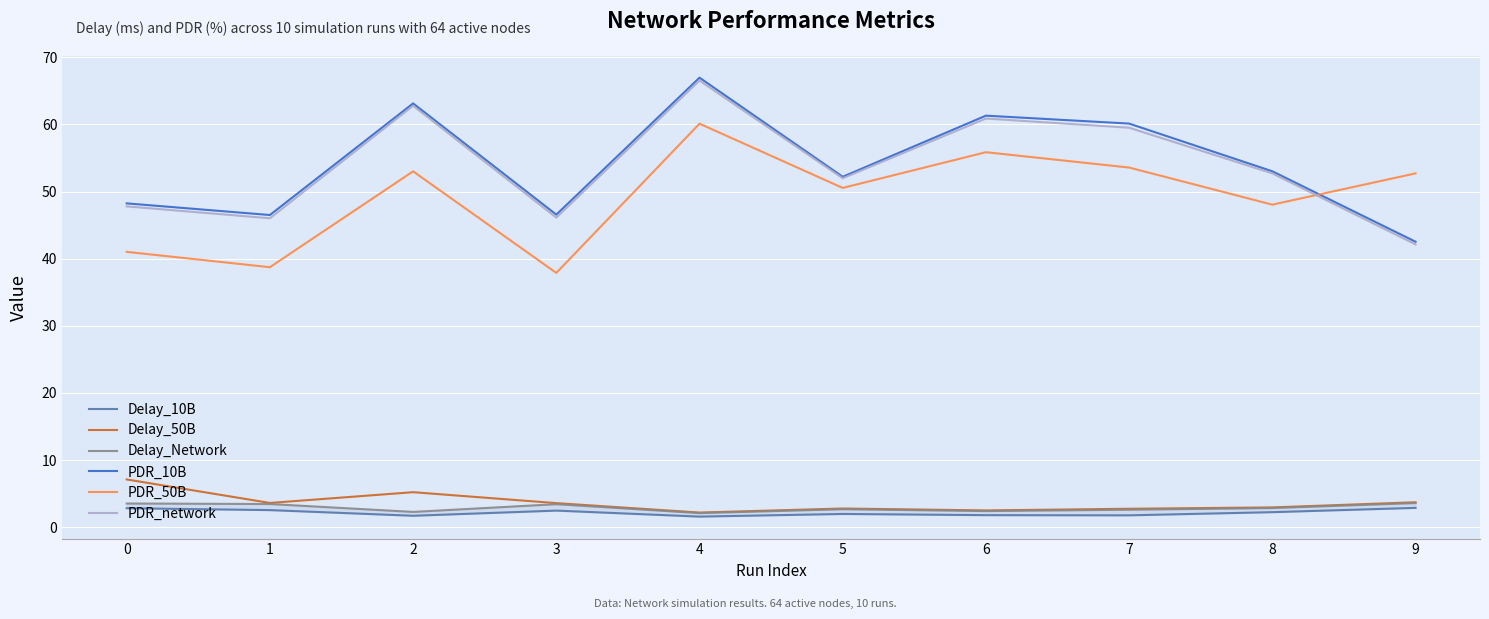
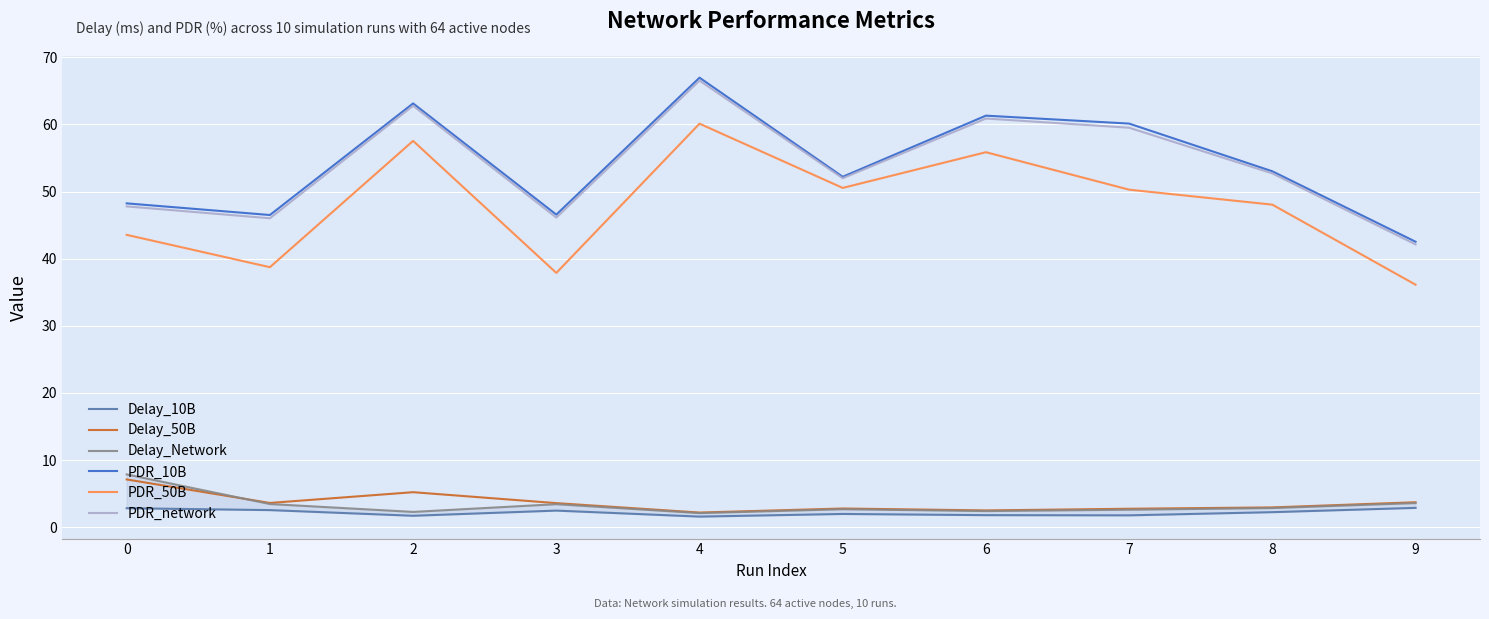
  {
    "Delay_50B": {
      "0": 7,
      "2": 5
    },
    "Delay_Network": {
-     "0": 4,
+     "0": 8,
      "2": 2
    },
    "PDR_50B": {
-     "0": 41,
+     "0": 44,
      "1": 39,
-     "2": 53,
+     "2": 58,
      "3": 38,
      "4": 60,
      "5": 51,
      "6": 56,
-     "7": 54,
+     "7": 50,
      "8": 48,
-     "9": 53
+     "9": 36
    },
    "PDR_network": {
      "0": 48,
      "1": 46,
      "3": 46,
      "4": 67,
      "6": 61,
      "7": 60,
      "9": 42
    }
  }
